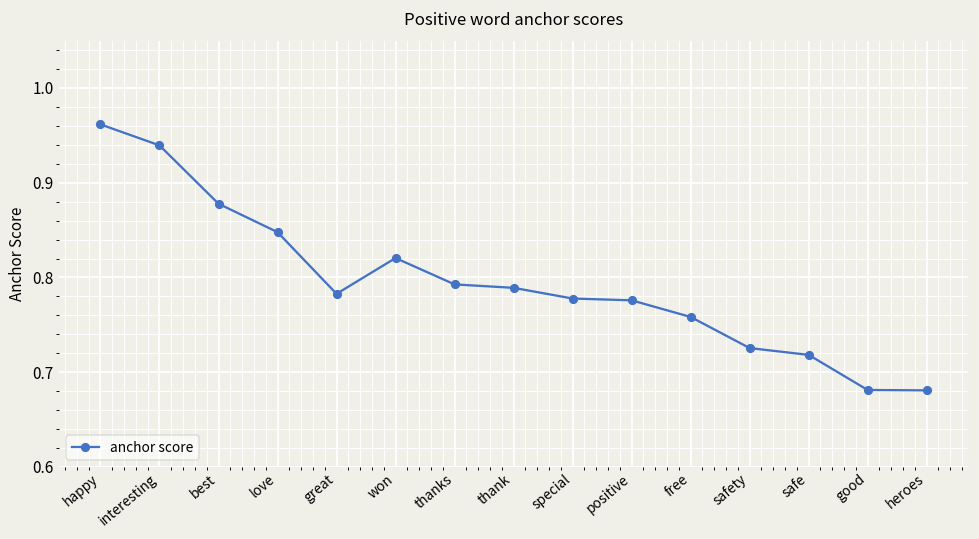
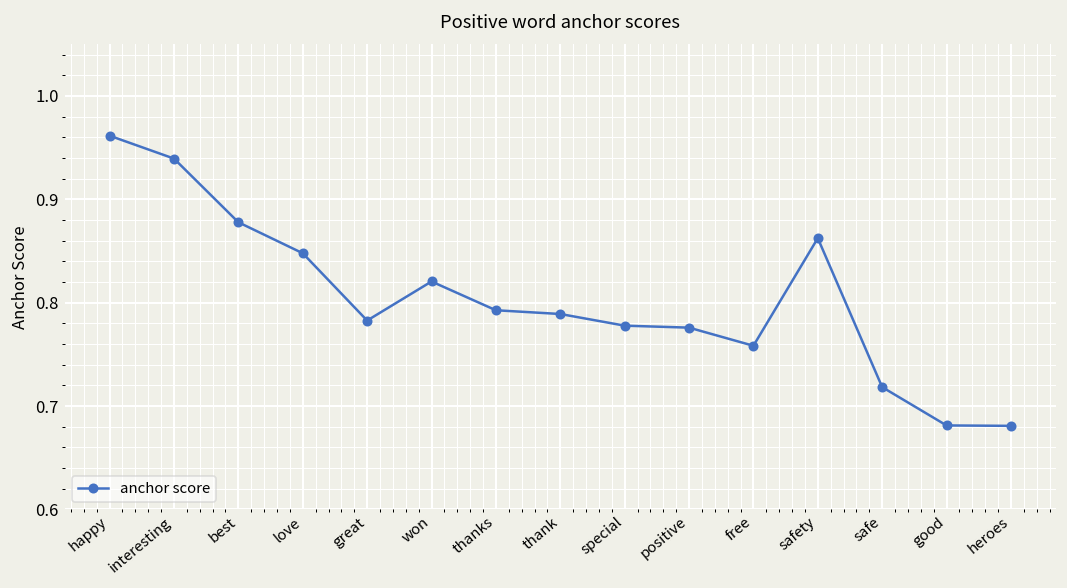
  {
    "happy": 0.96,
    "interesting": 0.94,
    "best": 0.88,
    "love": 0.85,
    "great": 0.78,
    "won": 0.82,
    "thanks": 0.79,
    "thank": 0.79,
    "special": 0.78,
    "positive": 0.78,
    "free": 0.76,
-   "safety": 0.73,
+   "safety": 0.86,
    "safe": 0.72,
    "good": 0.68,
    "heroes": 0.68
  }
